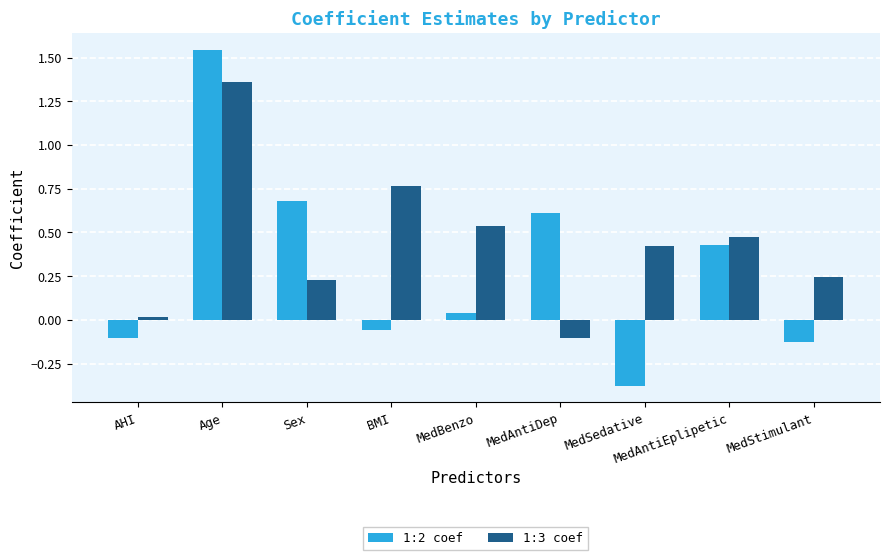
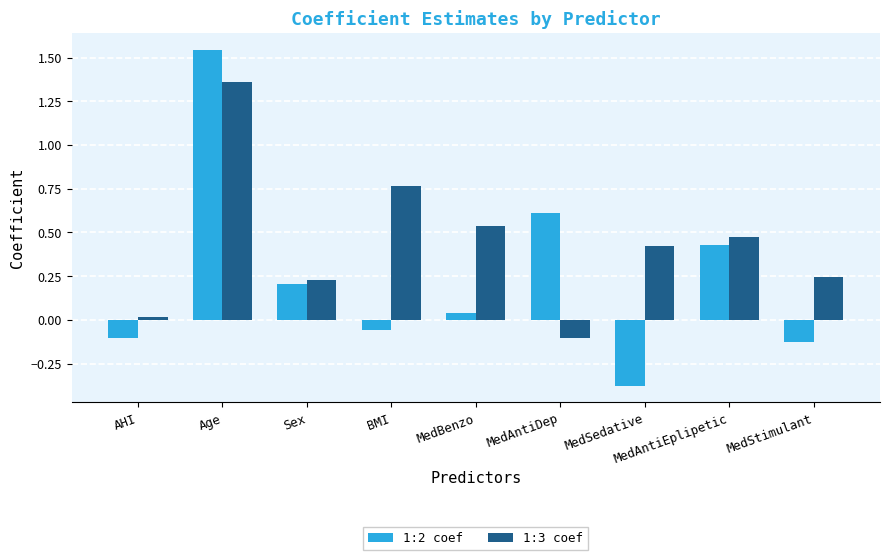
  {
    "1:2 coef": {
      "AHI": -0.10,
      "Age": 1.55,
-     "Sex": 0.68,
+     "Sex": 0.21,
      "BMI": -0.06,
      "MedBenzo": 0.04,
      "MedAntiDep": 0.61,
      "MedSedative": -0.38,
      "MedAntiEplipetic": 0.43,
      "MedStimulant": -0.13
    },
    "1:3 coef": {
      "AHI": 0.02,
      "Age": 1.36,
      "Sex": 0.23,
      "BMI": 0.77,
      "MedBenzo": 0.54,
      "MedAntiDep": -0.10,
      "MedSedative": 0.42,
      "MedAntiEplipetic": 0.47,
      "MedStimulant": 0.25
    }
  }
